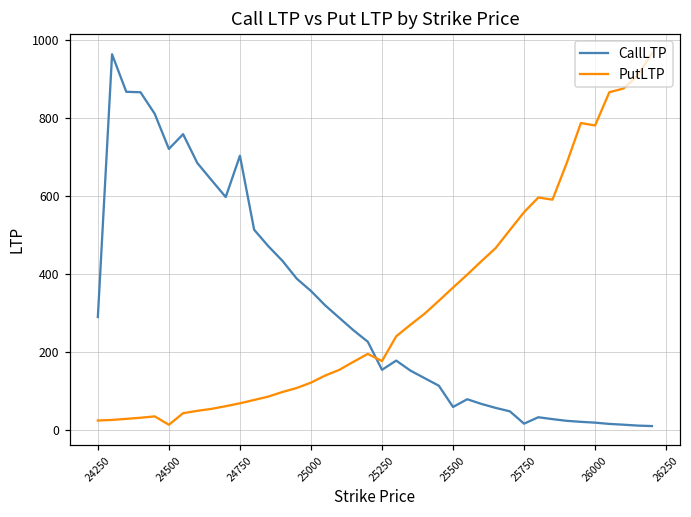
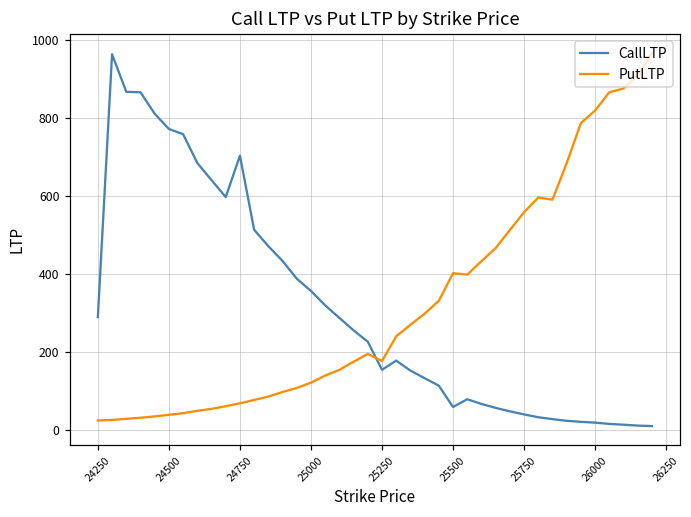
  {
    "CallLTP": {
      "24250": 290,
-     "24500": 720,
+     "24500": 770,
      "24750": 700,
      "25000": 360,
      "25250": 150,
      "25500": 60,
-     "25750": 20,
+     "25750": 40,
      "26000": 20
    },
    "PutLTP": {
      "24250": 20,
-     "24500": 10,
+     "24500": 40,
      "24750": 70,
      "25000": 120,
      "25250": 180,
-     "25500": 360,
+     "25500": 400,
      "25750": 560,
-     "26000": 780
+     "26000": 820
    }
  }
